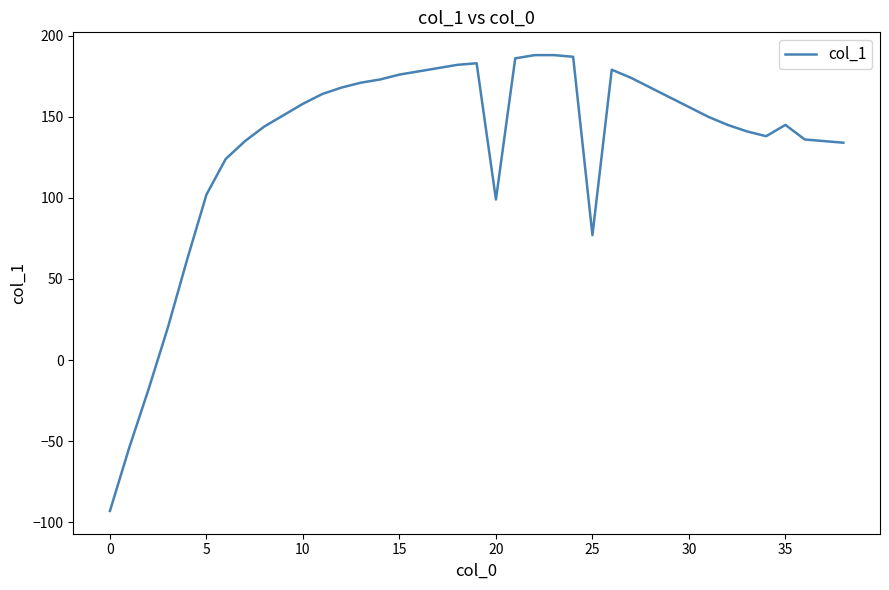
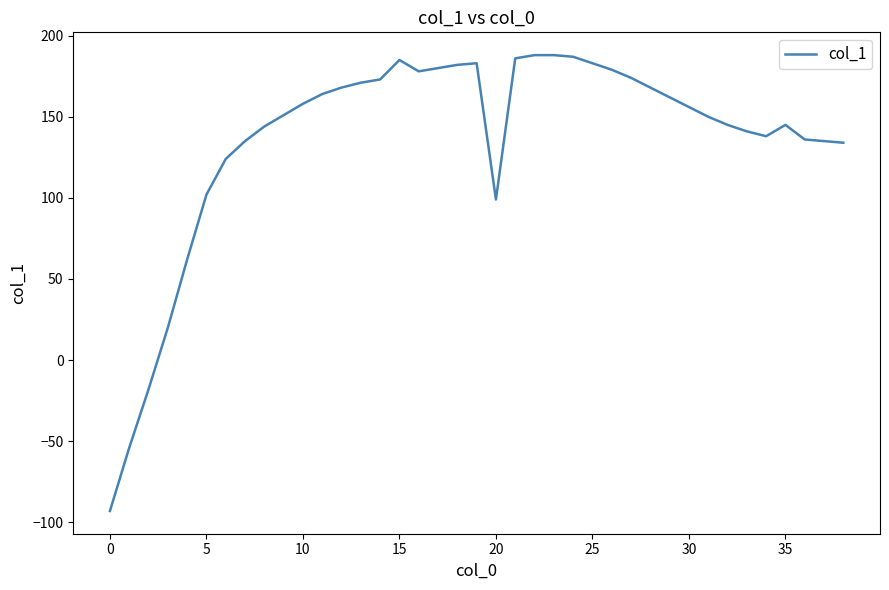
  {
    "0": -93,
    "5": 102,
    "10": 158,
-   "15": 176,
+   "15": 185,
    "20": 99,
-   "25": 77,
+   "25": 183,
    "30": 156,
    "35": 145
  }
